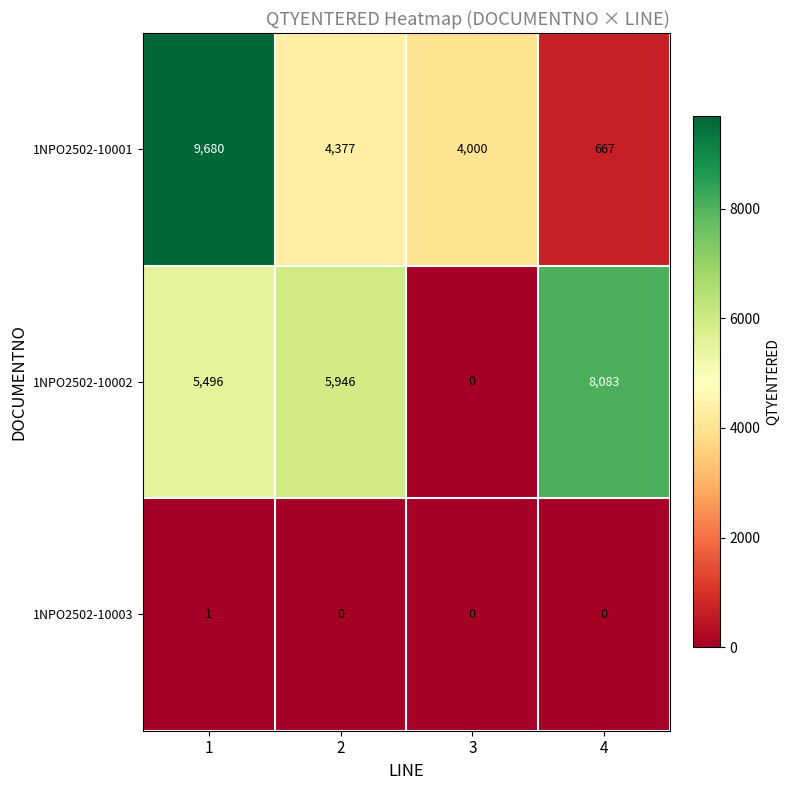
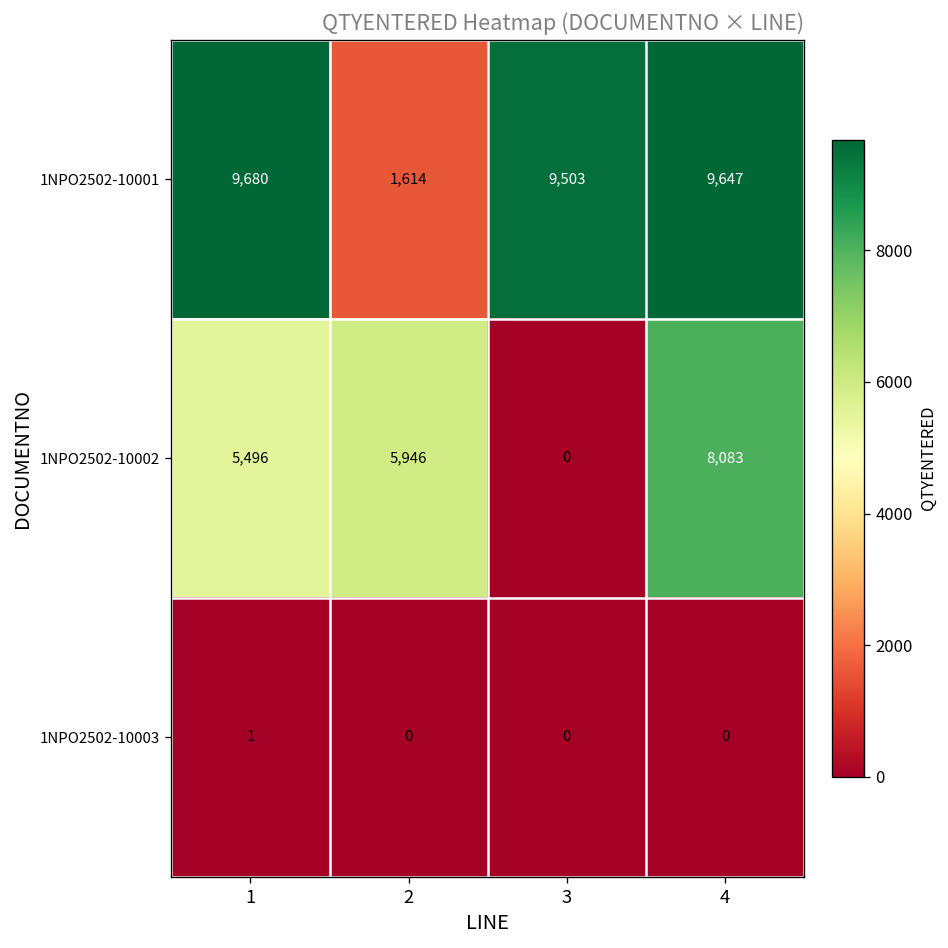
  {
    "1NPO2502-10001": {
      "1": "9,680",
-     "2": "4,377",
-     "3": "4,000",
-     "4": "667"
+     "2": "1,614",
+     "3": "9,503",
+     "4": "9,647"
    },
    "1NPO2502-10002": {
      "1": "5,496",
      "2": "5,946",
      "3": "0",
      "4": "8,083"
    },
    "1NPO2502-10003": {
      "1": "1",
      "2": "0",
      "3": "0",
      "4": "0"
    }
  }
